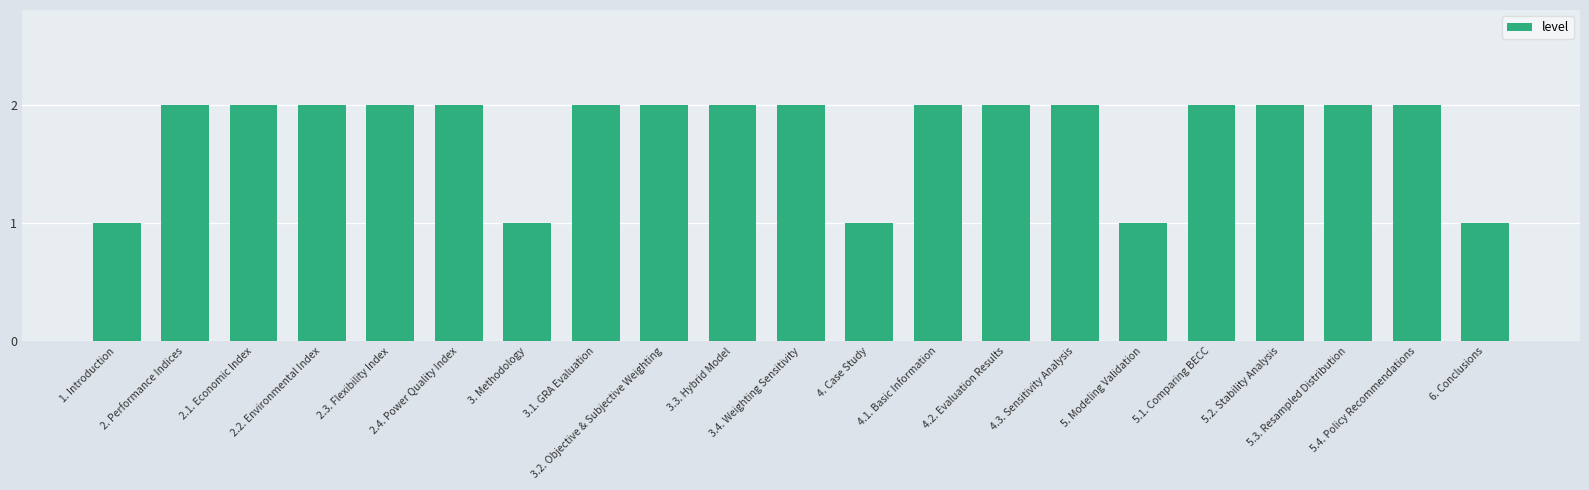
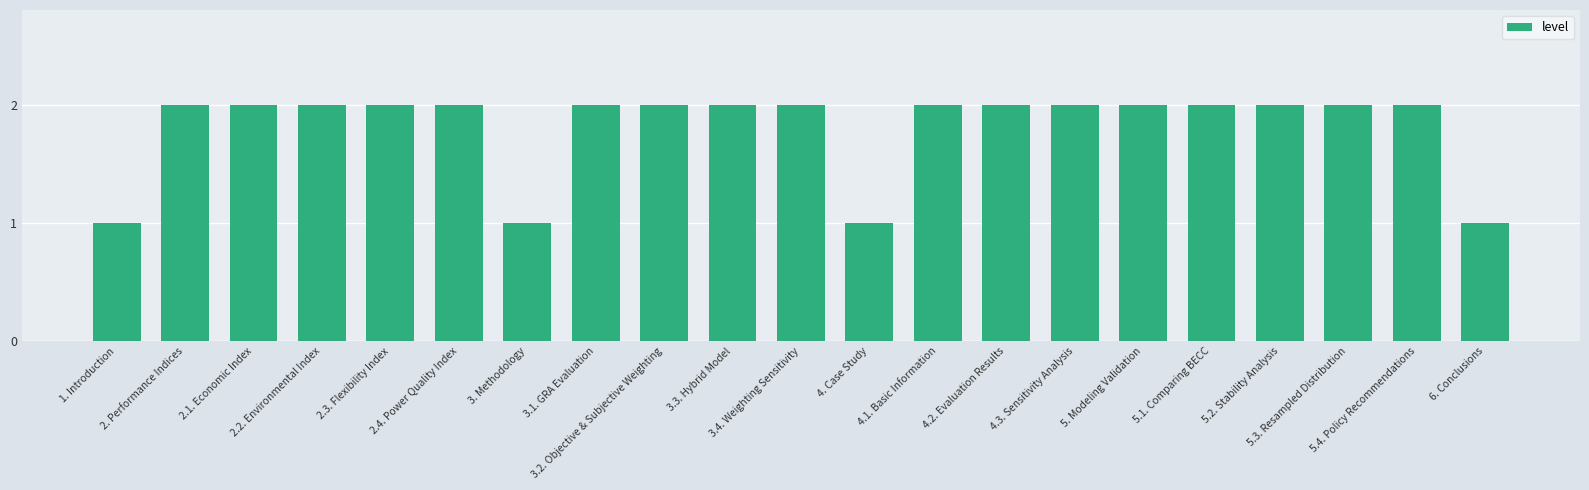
  {
    "1. Introduction": 1,
    "2. Performance Indices": 2,
    "2.1. Economic Index": 2,
    "2.2. Environmental Index": 2,
    "2.3. Flexibility Index": 2,
    "2.4. Power Quality Index": 2,
    "3. Methodology": 1,
    "3.1. GRA Evaluation": 2,
    "3.2. Objective & Subjective Weighting": 2,
    "3.3. Hybrid Model": 2,
    "3.4. Weighting Sensitivity": 2,
    "4. Case Study": 1,
    "4.1. Basic Information": 2,
    "4.2. Evaluation Results": 2,
    "4.3. Sensitivity Analysis": 2,
-   "5. Modeling Validation": 1,
+   "5. Modeling Validation": 2,
    "5.1. Comparing BECC": 2,
    "5.2. Stability Analysis": 2,
    "5.3. Resampled Distribution": 2,
    "5.4. Policy Recommendations": 2,
    "6. Conclusions": 1
  }
